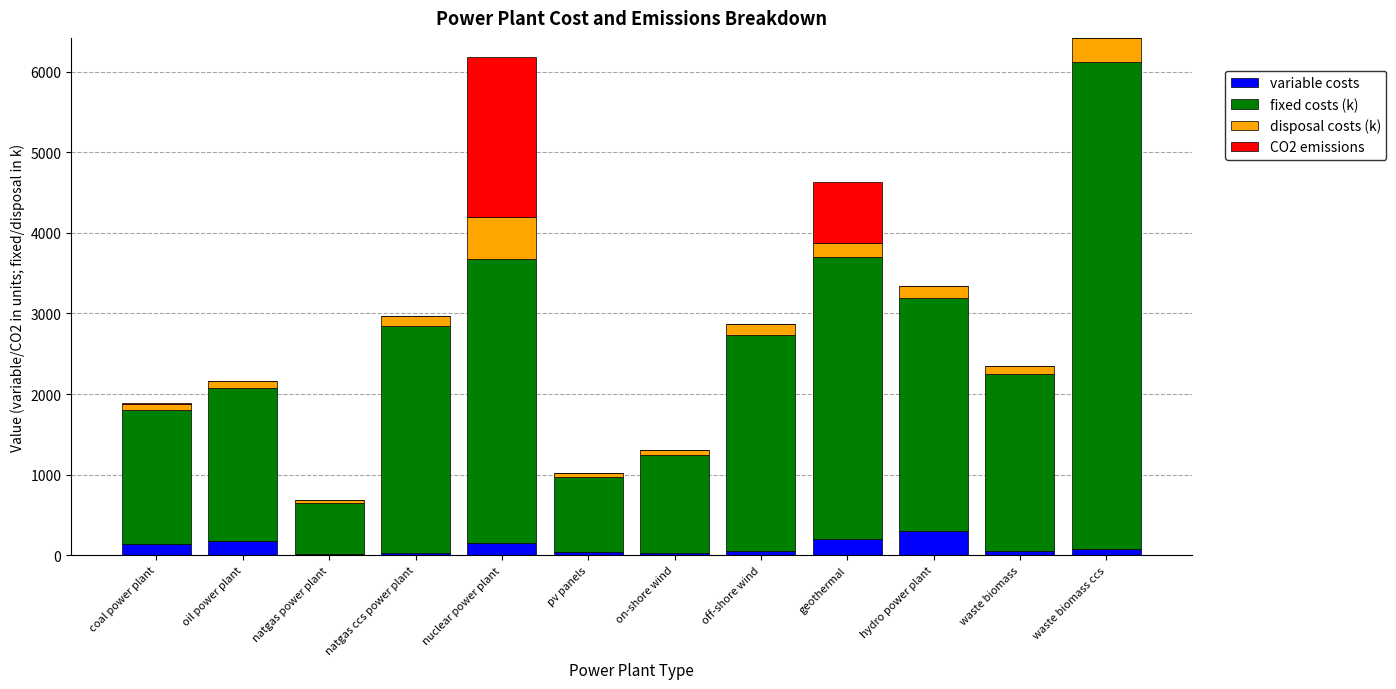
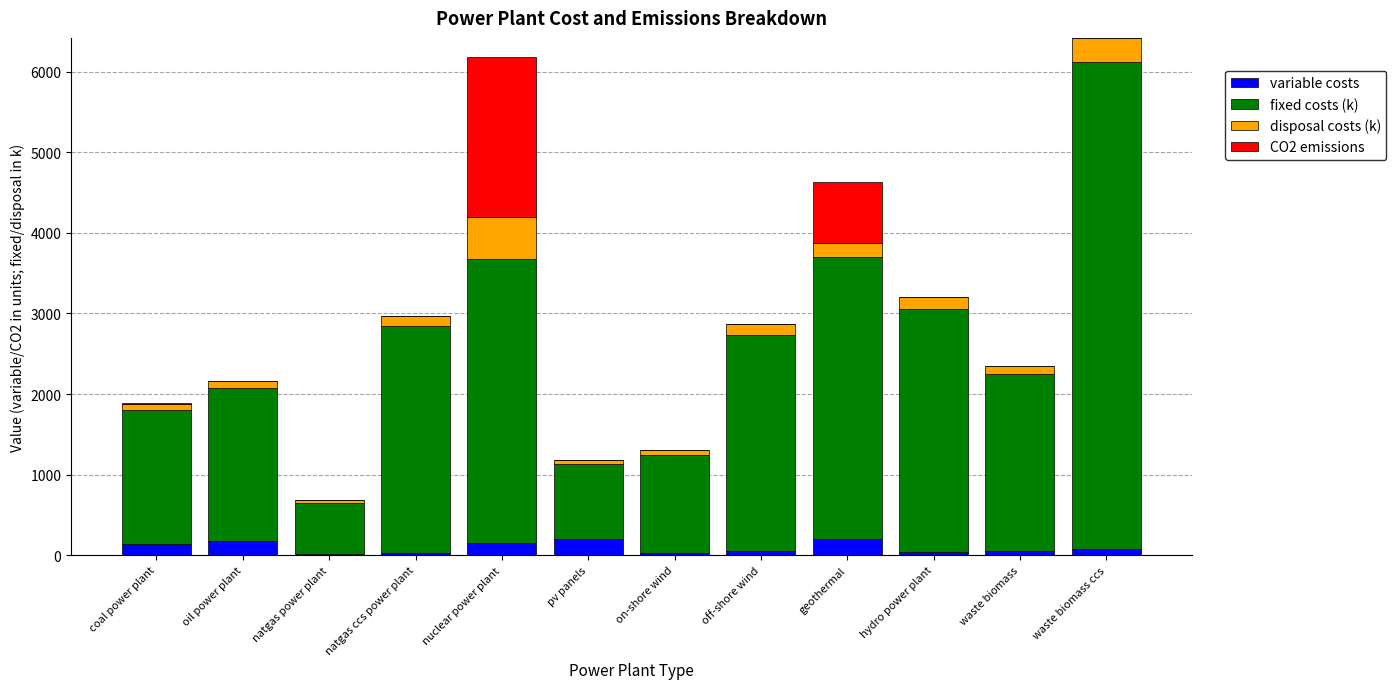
  {
    "variable costs": {
      "coal power plant": 100,
      "oil power plant": 200,
      "nuclear power plant": 200,
-     "pv panels": 0,
+     "pv panels": 200,
      "off-shore wind": 0,
      "geothermal": 200,
-     "hydro power plant": 300,
+     "hydro power plant": 0,
      "waste biomass": 100,
      "waste biomass ccs": 100
    },
    "fixed costs (k)": {
      "coal power plant": 1700,
      "oil power plant": 1900,
      "natgas power plant": 600,
      "natgas ccs power plant": 2800,
      "nuclear power plant": 3500,
      "pv panels": 900,
      "on-shore wind": 1200,
      "off-shore wind": 2700,
      "geothermal": 3500,
-     "hydro power plant": 2900,
+     "hydro power plant": 3000,
      "waste biomass": 2200,
      "waste biomass ccs": 6000
    },
    "disposal costs (k)": {
      "coal power plant": 100,
      "oil power plant": 100,
      "natgas power plant": 0,
      "natgas ccs power plant": 100,
      "nuclear power plant": 500,
      "pv panels": 0,
      "on-shore wind": 100,
      "off-shore wind": 100,
      "geothermal": 200,
      "hydro power plant": 200,
      "waste biomass": 100,
      "waste biomass ccs": 300
    },
    "CO2 emissions": {
      "natgas ccs power plant": 0,
      "nuclear power plant": 2000,
      "pv panels": 0,
      "on-shore wind": 0,
      "off-shore wind": 0,
      "geothermal": 800,
      "hydro power plant": 0,
      "waste biomass": 0,
      "waste biomass ccs": 0
    }
  }
